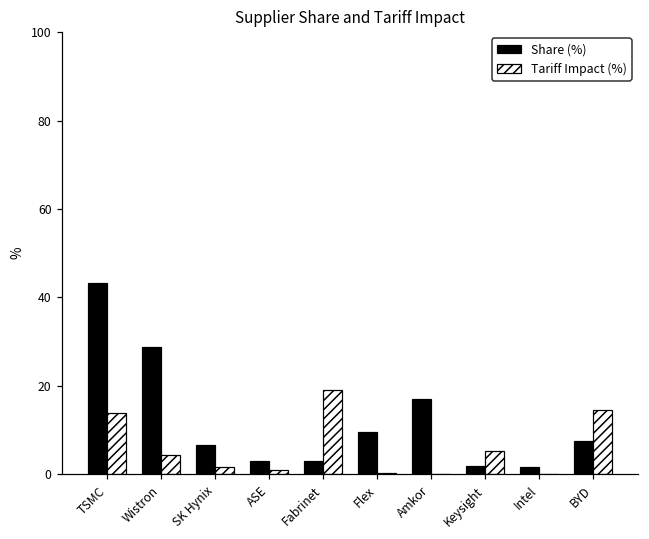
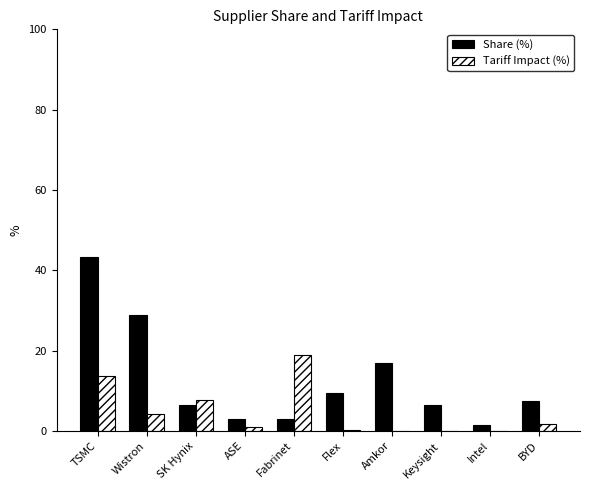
  {
    "Share (%)": {
      "TSMC": 43,
      "Wistron": 29,
      "SK Hynix": 7,
      "ASE": 3,
      "Fabrinet": 3,
      "Flex": 10,
      "Amkor": 17,
-     "Keysight": 2,
+     "Keysight": 6,
      "Intel": 2,
      "BYD": 7
    },
    "Tariff Impact (%)": {
      "TSMC": 14,
      "Wistron": 4,
-     "SK Hynix": 2,
+     "SK Hynix": 8,
      "ASE": 1,
      "Fabrinet": 19,
      "Amkor": 0,
-     "Keysight": 5,
+     "Keysight": 0,
      "Intel": 0,
-     "BYD": 15
+     "BYD": 2
    }
  }
